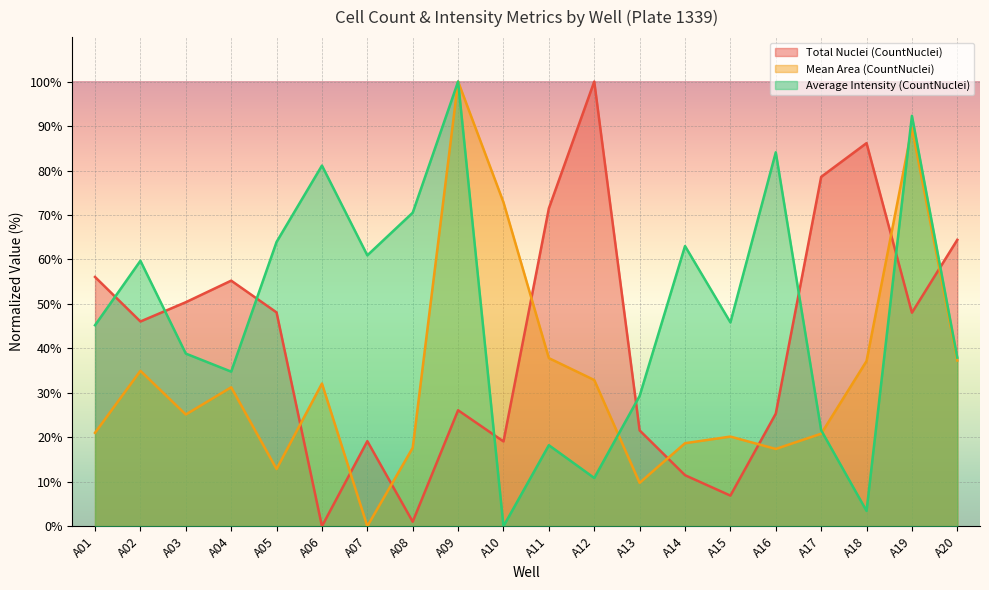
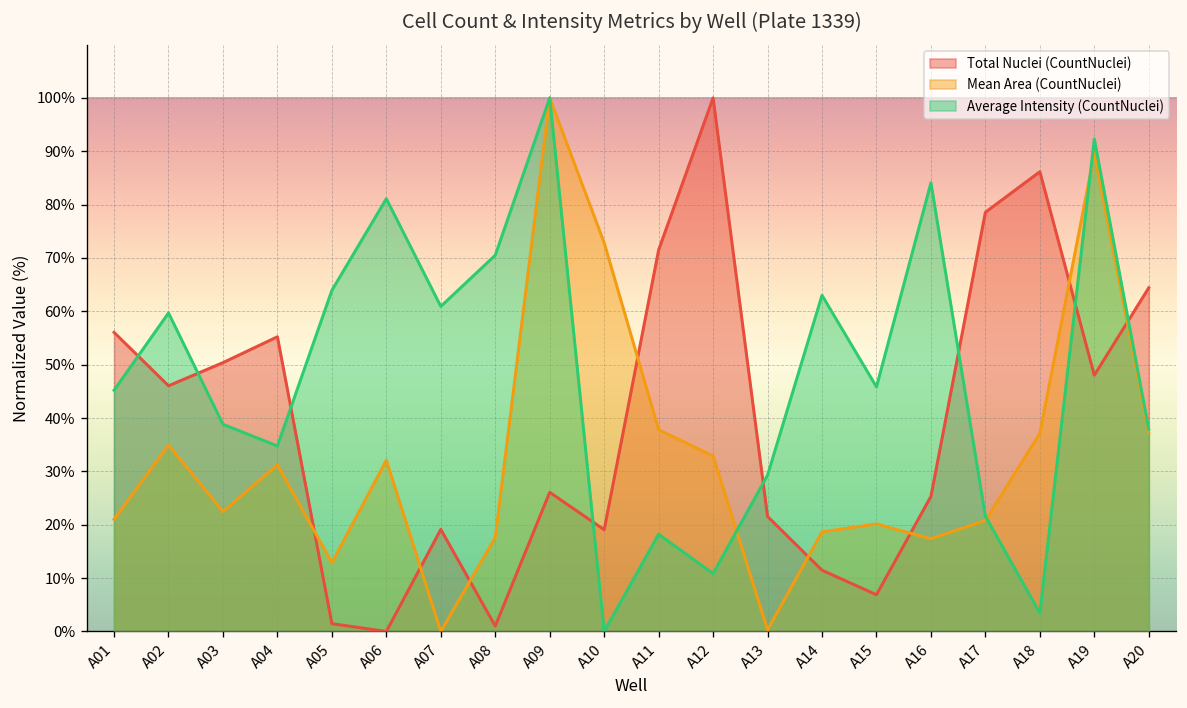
  {
    "Total Nuclei (CountNuclei)": {
      "A01": "56%",
      "A02": "46%",
      "A03": "50%",
      "A04": "55%",
-     "A05": "48%",
+     "A05": "1%",
      "A06": "0%",
      "A07": "19%",
      "A08": "1%",
      "A09": "26%",
      "A10": "19%",
      "A11": "71%",
      "A12": "100%",
      "A13": "22%",
      "A14": "11%",
      "A15": "7%",
      "A16": "25%",
      "A17": "79%",
      "A18": "86%",
      "A19": "48%",
      "A20": "64%"
    },
    "Mean Area (CountNuclei)": {
      "A01": "21%",
      "A02": "35%",
-     "A03": "25%",
+     "A03": "22%",
      "A04": "31%",
      "A05": "13%",
      "A06": "32%",
      "A07": "0%",
      "A08": "18%",
      "A10": "73%",
      "A11": "38%",
      "A12": "33%",
-     "A13": "10%",
+     "A13": "0%",
      "A14": "19%",
      "A15": "20%",
      "A16": "17%",
      "A17": "21%",
      "A18": "37%",
      "A19": "90%",
      "A20": "37%"
    },
    "Average Intensity (CountNuclei)": {
      "A01": "45%",
      "A02": "60%",
      "A03": "39%",
      "A04": "35%",
      "A05": "64%",
      "A06": "81%",
      "A07": "61%",
      "A08": "71%",
      "A10": "0%",
      "A11": "18%",
      "A12": "11%",
      "A13": "29%",
      "A14": "63%",
      "A15": "46%",
      "A16": "84%",
      "A17": "22%",
      "A18": "3%",
      "A19": "92%",
      "A20": "38%"
    }
  }
